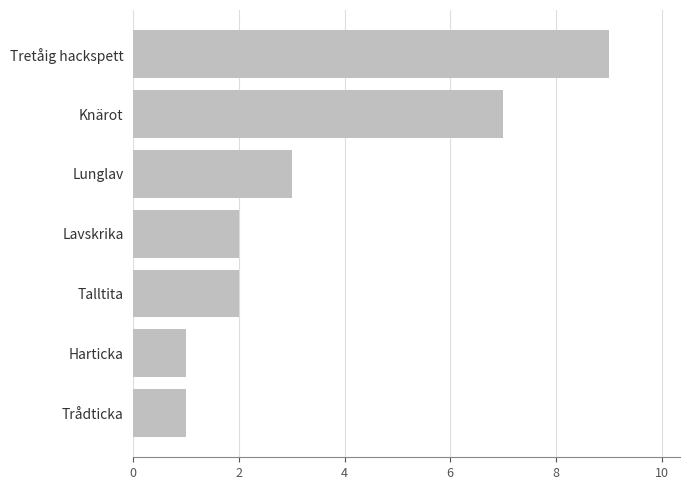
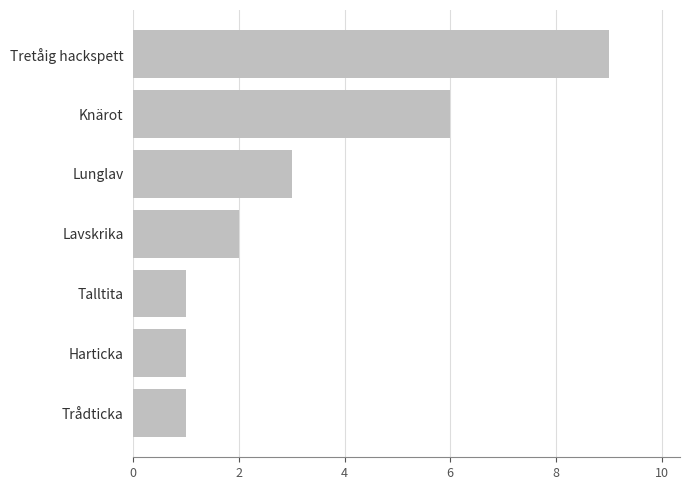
  {
    "Tretåig hackspett": 9,
-   "Knärot": 7,
+   "Knärot": 6,
    "Lunglav": 3,
    "Lavskrika": 2,
-   "Talltita": 2,
+   "Talltita": 1,
    "Harticka": 1,
    "Trådticka": 1
  }
